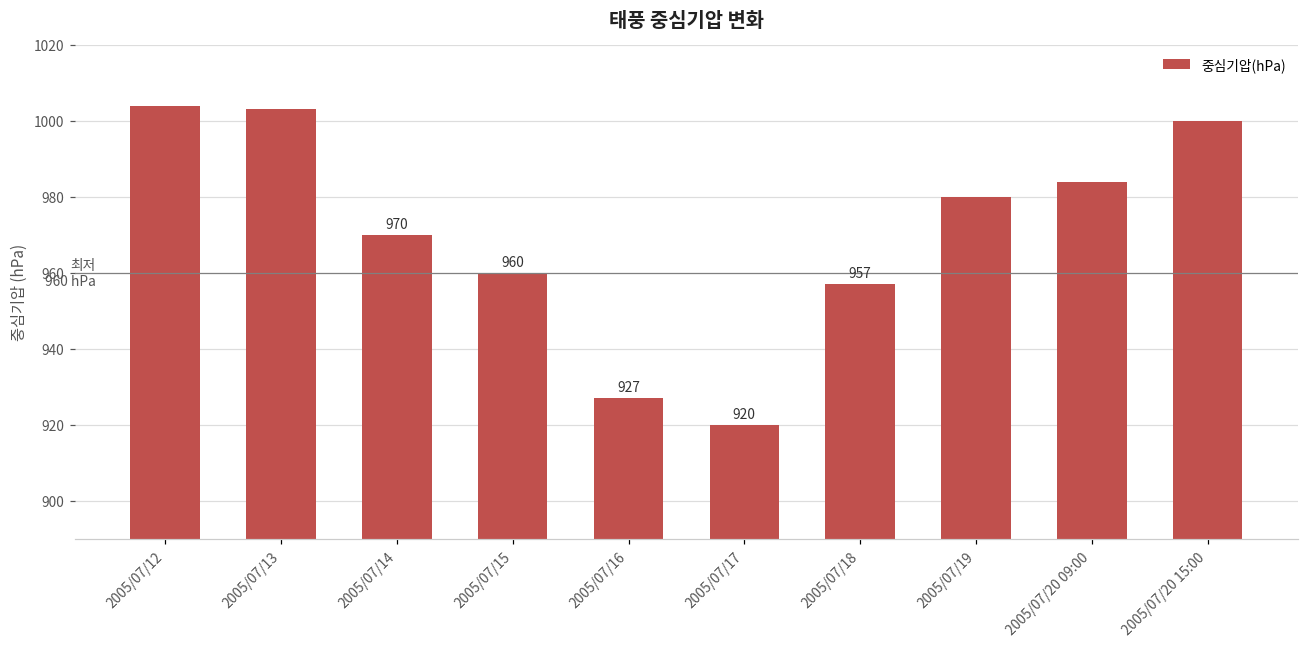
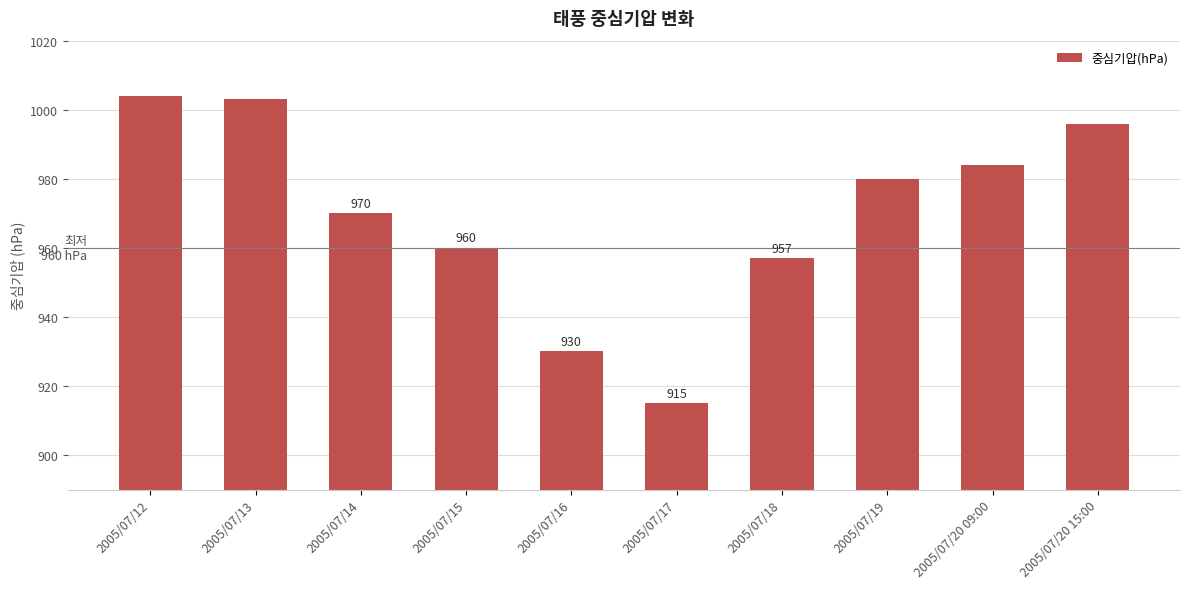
  {
    "2005/07/14": 970,
    "2005/07/15": 960,
-   "2005/07/16": 927,
-   "2005/07/17": 920,
+   "2005/07/16": 930,
+   "2005/07/17": 915,
    "2005/07/18": 957,
-   "2005/07/20 15:00": 1000
+   "2005/07/20 15:00": 996
  }
